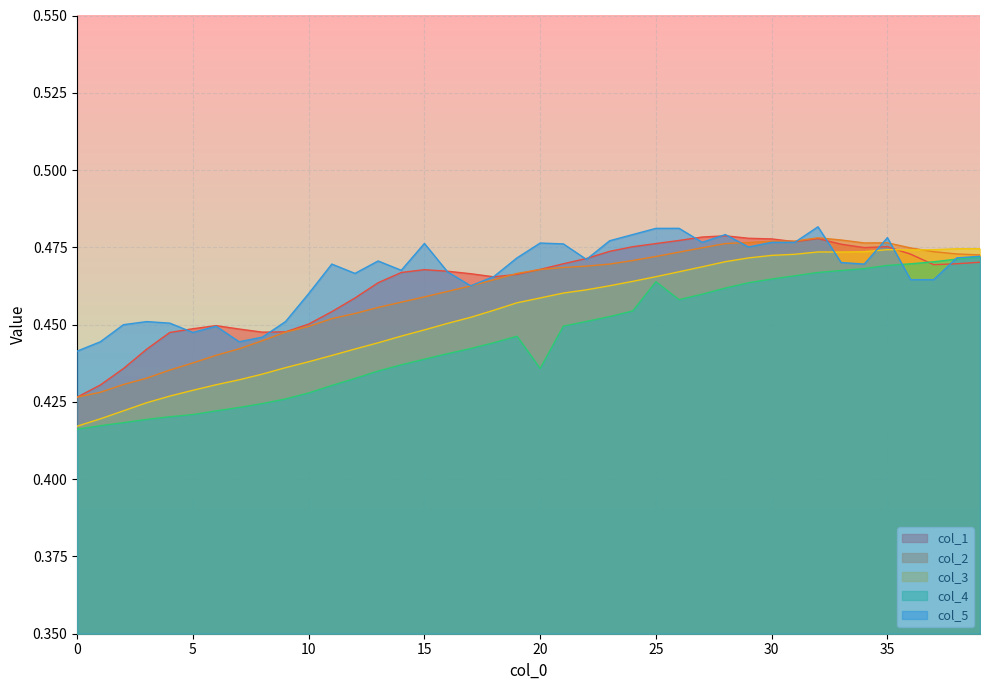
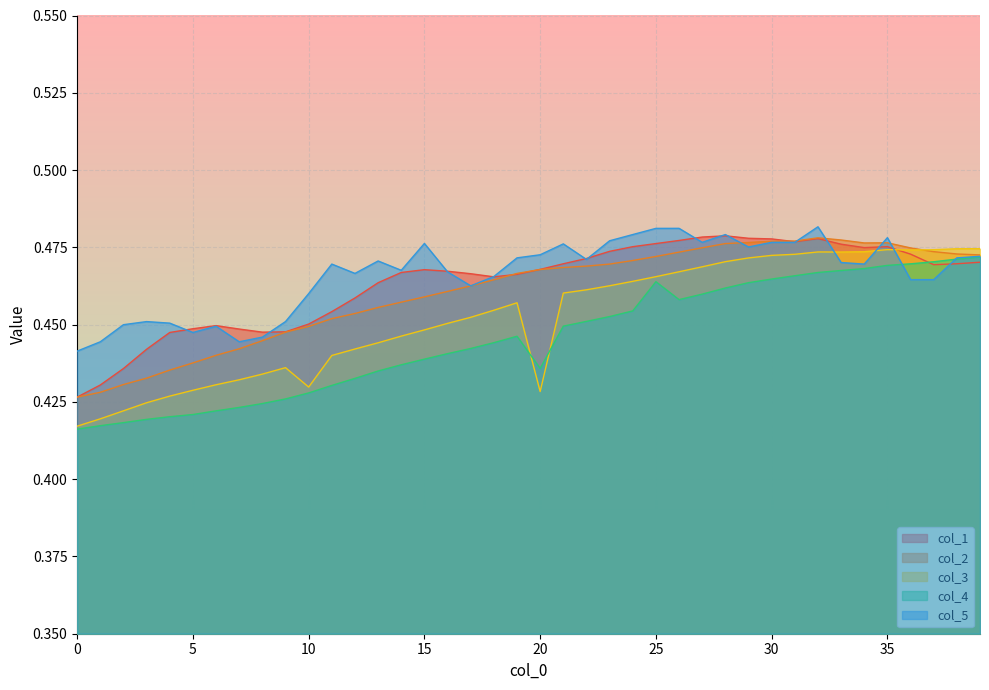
  {
    "col_3": {
      "0": 0.417,
      "5": 0.429,
-     "10": 0.438,
+     "10": 0.430,
      "15": 0.448,
-     "20": 0.459,
+     "20": 0.428,
      "25": 0.466,
      "30": 0.472,
      "35": 0.474
    },
    "col_4": {
      "0": 0.416,
      "5": 0.421,
      "10": 0.428,
      "15": 0.439,
      "20": 0.436,
      "25": 0.464,
      "30": 0.465,
      "35": 0.469
    },
    "col_5": {
      "0": 0.441,
      "5": 0.447,
      "10": 0.460,
      "15": 0.476,
-     "20": 0.476,
+     "20": 0.473,
      "25": 0.481,
      "35": 0.478
    }
  }
